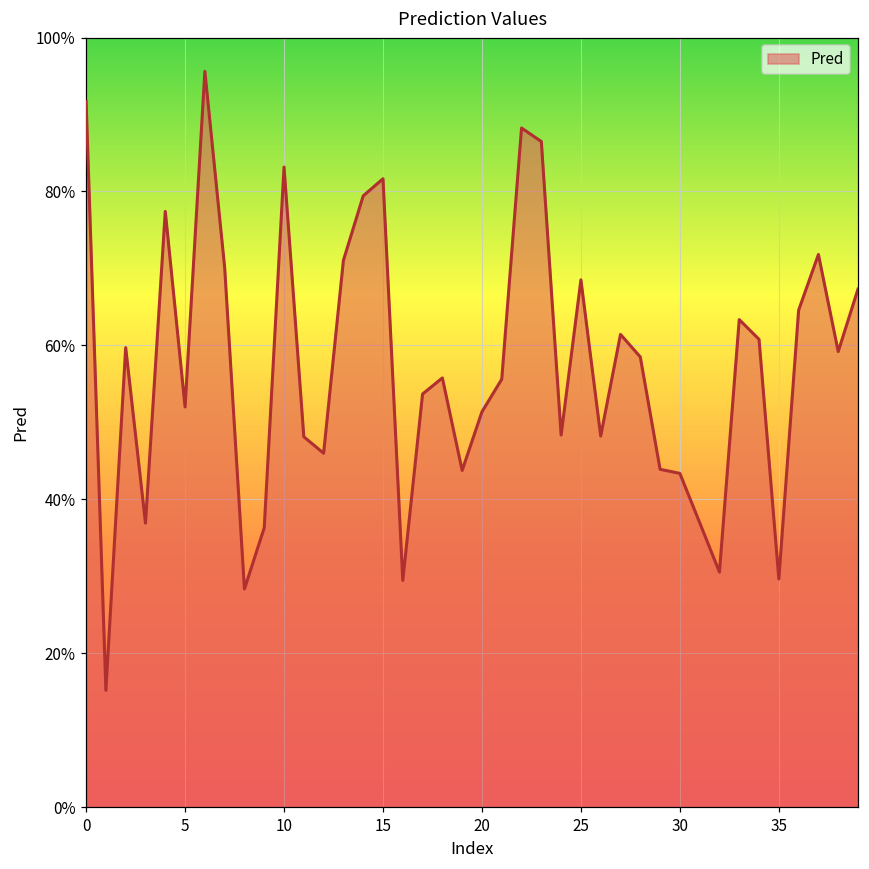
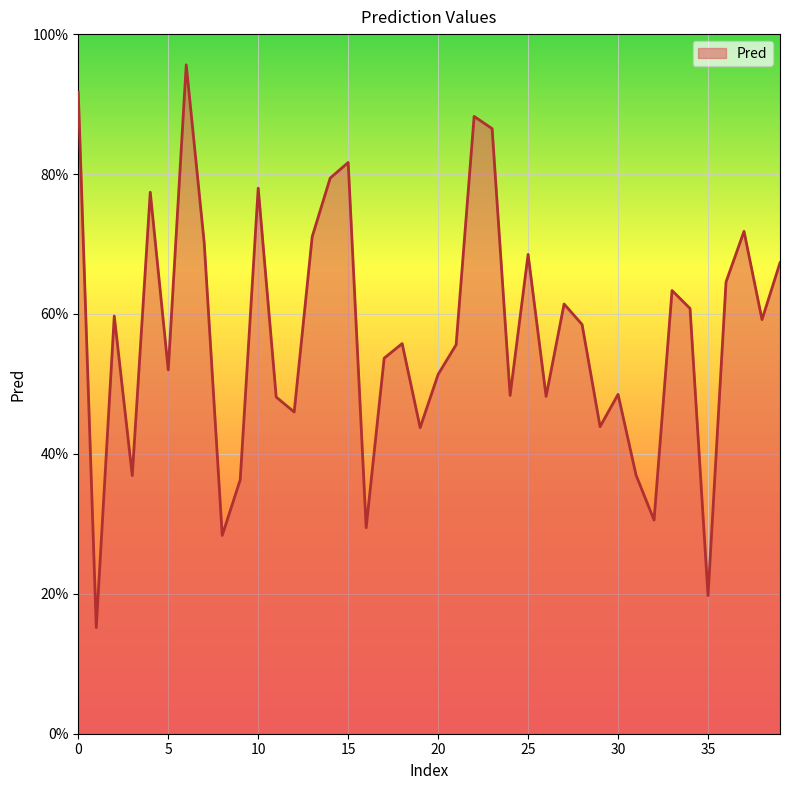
  {
    "0": "92%",
    "5": "52%",
-   "10": "83%",
+   "10": "78%",
    "15": "82%",
    "20": "51%",
    "25": "69%",
-   "30": "43%",
-   "35": "30%"
+   "30": "49%",
+   "35": "20%"
  }
